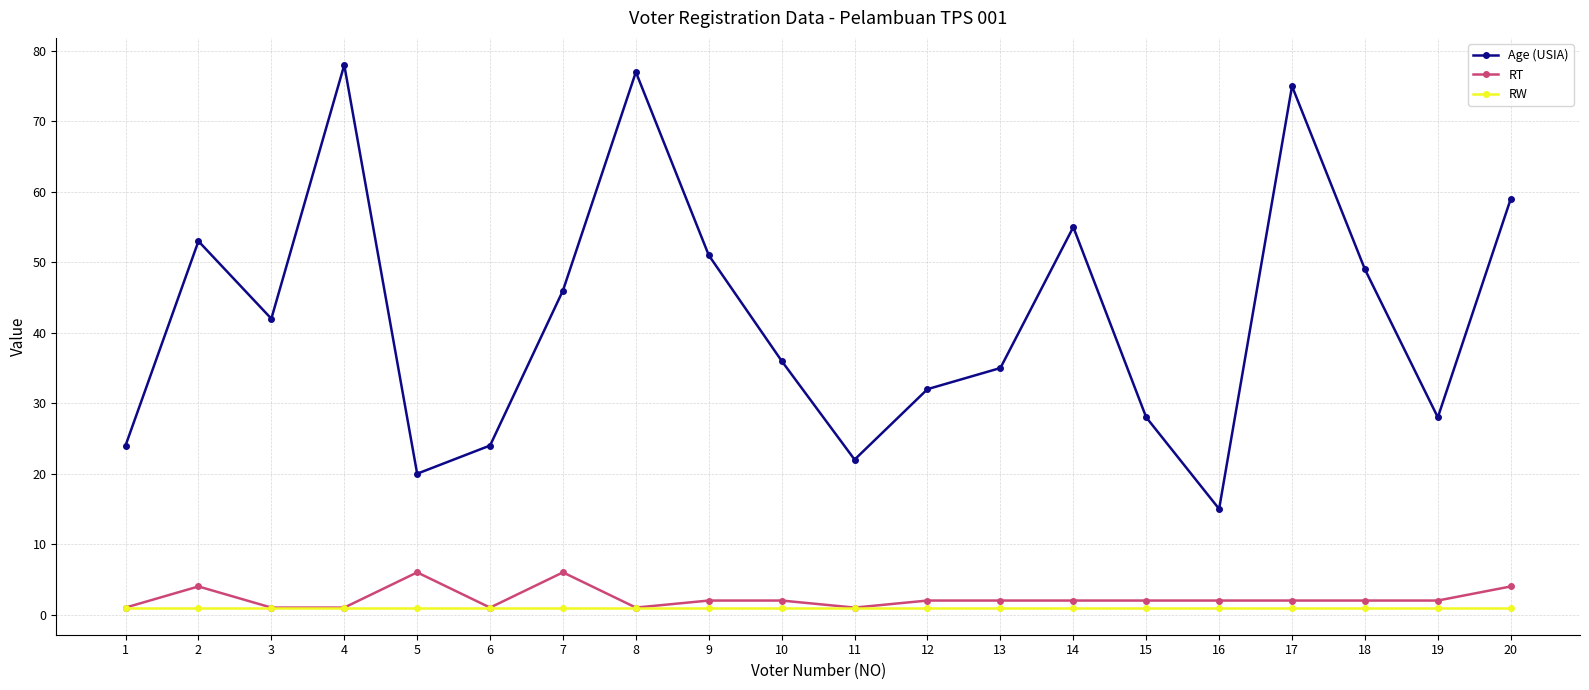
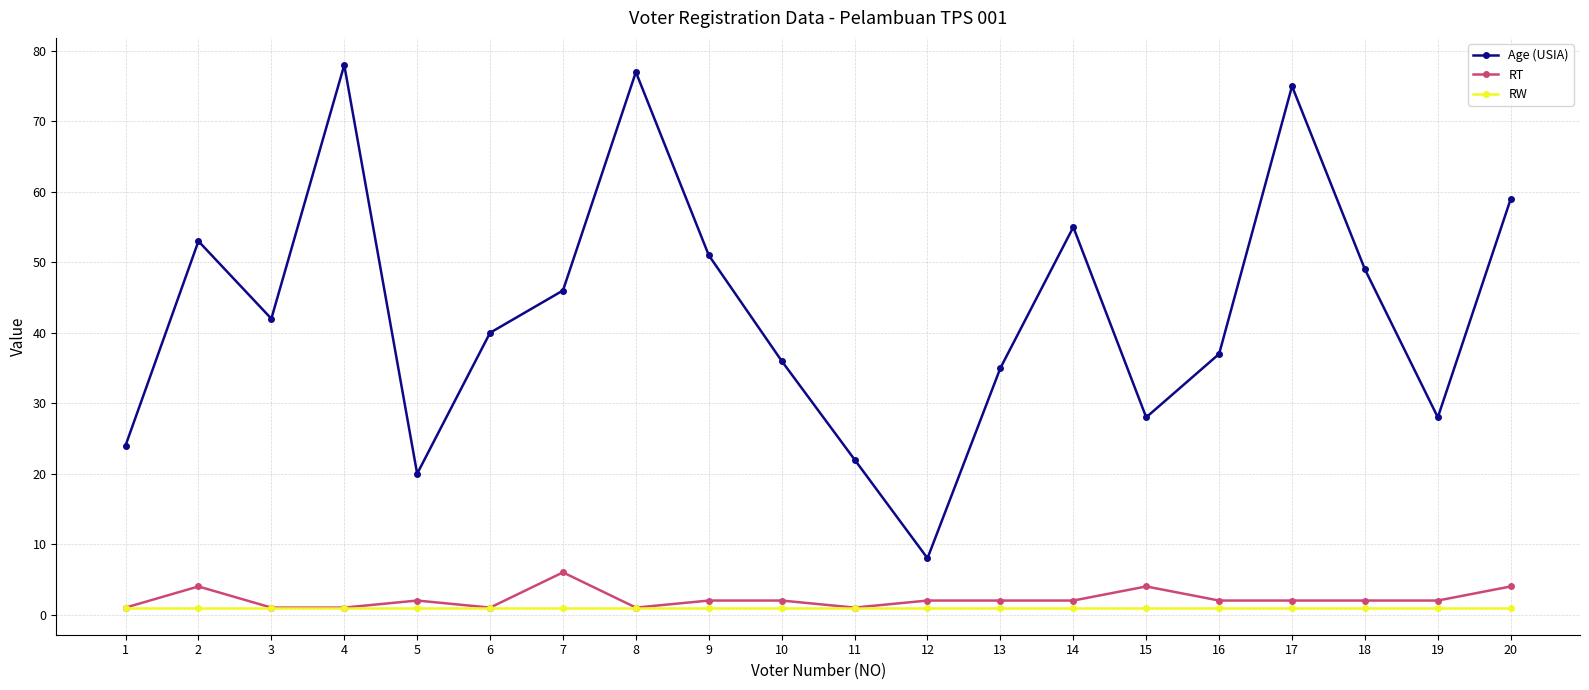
  {
    "Age (USIA)": {
      "1": 24,
      "2": 53,
      "3": 42,
      "4": 78,
      "5": 20,
-     "6": 24,
+     "6": 40,
      "7": 46,
      "8": 77,
      "9": 51,
      "10": 36,
      "11": 22,
-     "12": 32,
+     "12": 8,
      "13": 35,
      "14": 55,
      "15": 28,
-     "16": 15,
+     "16": 37,
      "17": 75,
      "18": 49,
      "19": 28,
      "20": 59
    },
    "RT": {
      "2": 4,
-     "5": 6,
+     "5": 2,
      "7": 6,
      "9": 2,
      "10": 2,
      "12": 2,
      "13": 2,
      "14": 2,
-     "15": 2,
+     "15": 4,
      "16": 2,
      "17": 2,
      "18": 2,
      "19": 2,
      "20": 4
    },
    "RW": {
      "2": 1,
      "5": 1,
      "7": 1,
      "9": 1,
      "10": 1,
      "12": 1,
      "13": 1,
      "14": 1,
      "15": 1,
      "16": 1,
      "17": 1,
      "18": 1,
      "19": 1,
      "20": 1
    }
  }
